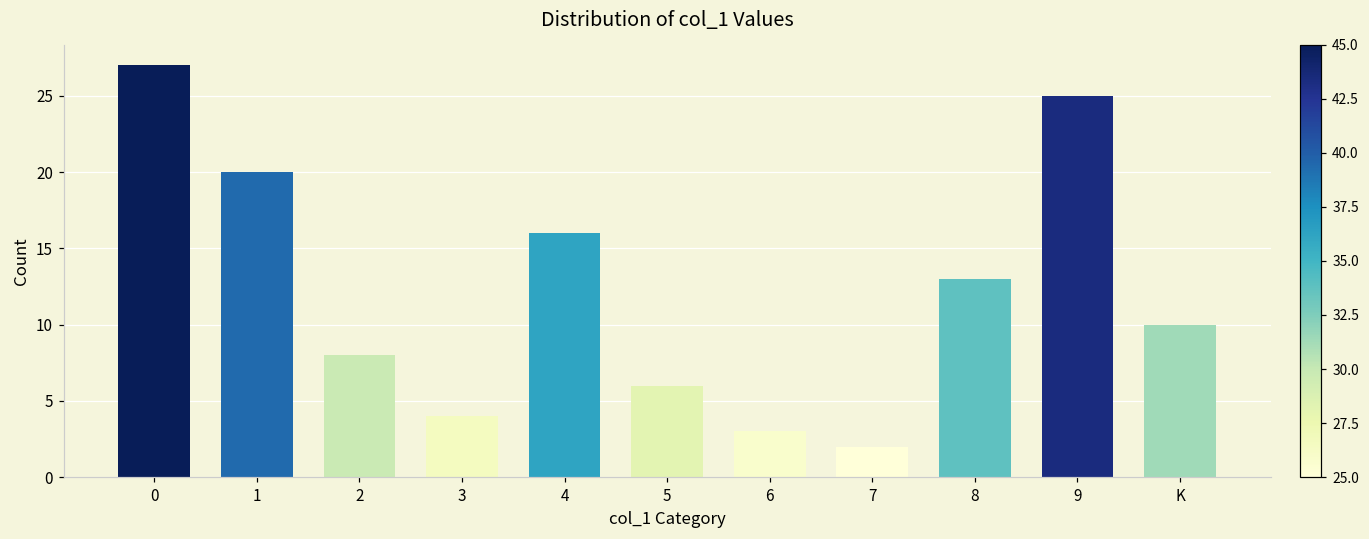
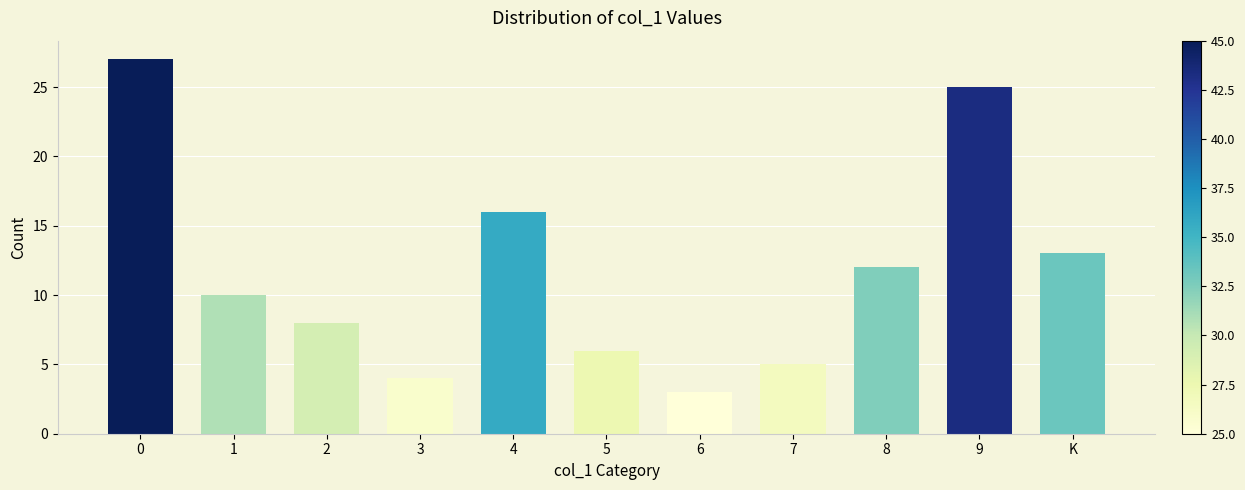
  {
    "0": 27,
-   "1": 20,
+   "1": 10,
    "2": 8,
    "3": 4,
    "4": 16,
    "5": 6,
    "6": 3,
-   "7": 2,
-   "8": 13,
+   "7": 5,
+   "8": 12,
    "9": 25,
-   "K": 10
+   "K": 13
  }
